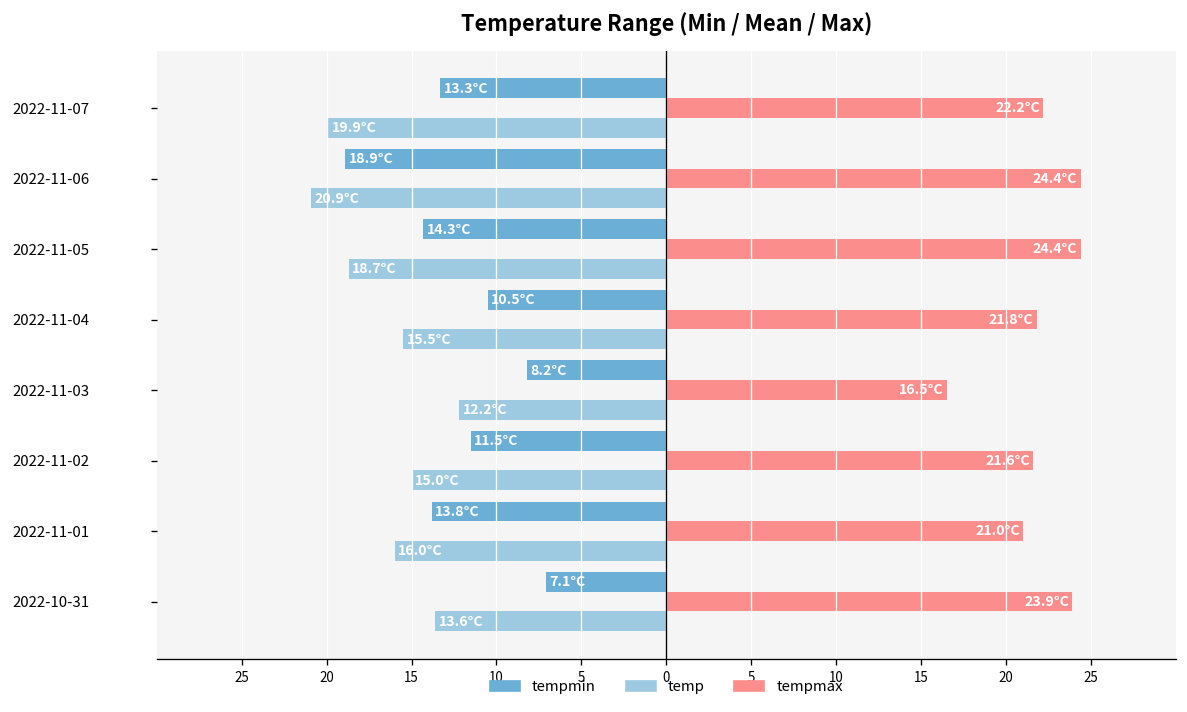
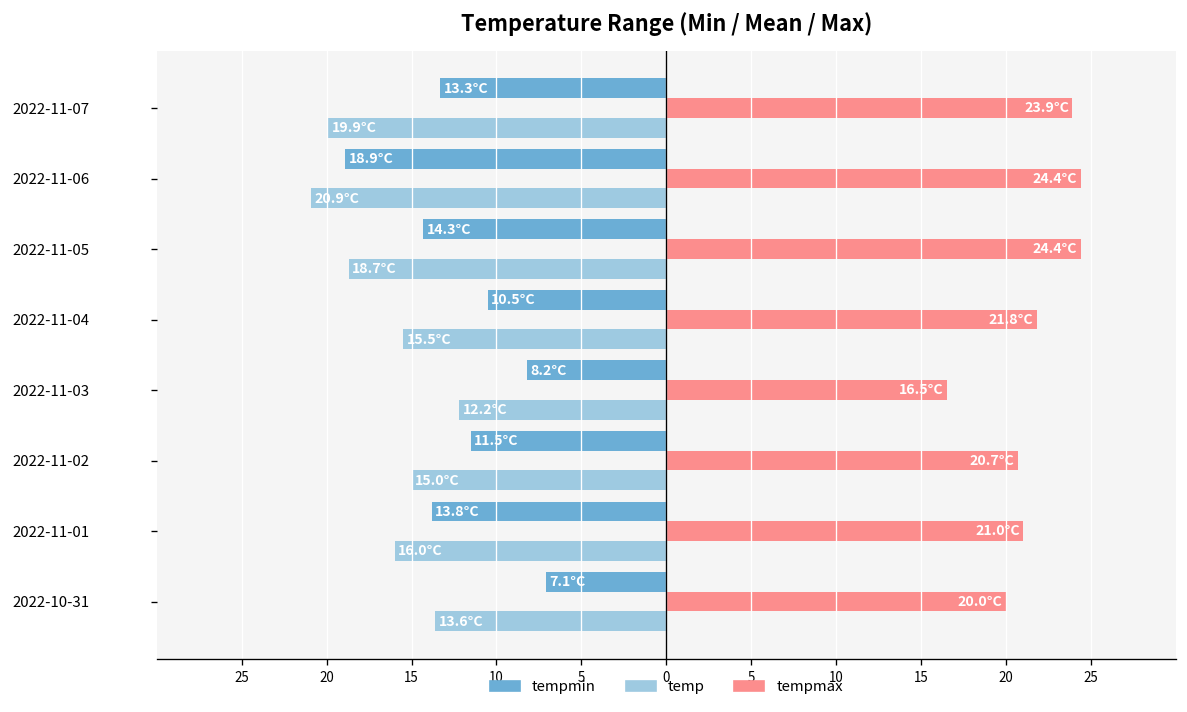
  {
    "tempmax": {
-     "2022-11-07": "22.2°C",
+     "2022-11-07": "23.9°C",
      "2022-11-06": "24.4°C",
      "2022-11-05": "24.4°C",
      "2022-11-04": "21.8°C",
      "2022-11-03": "16.5°C",
-     "2022-11-02": "21.6°C",
+     "2022-11-02": "20.7°C",
      "2022-11-01": "21.0°C",
-     "2022-10-31": "23.9°C"
+     "2022-10-31": "20.0°C"
    }
  }
